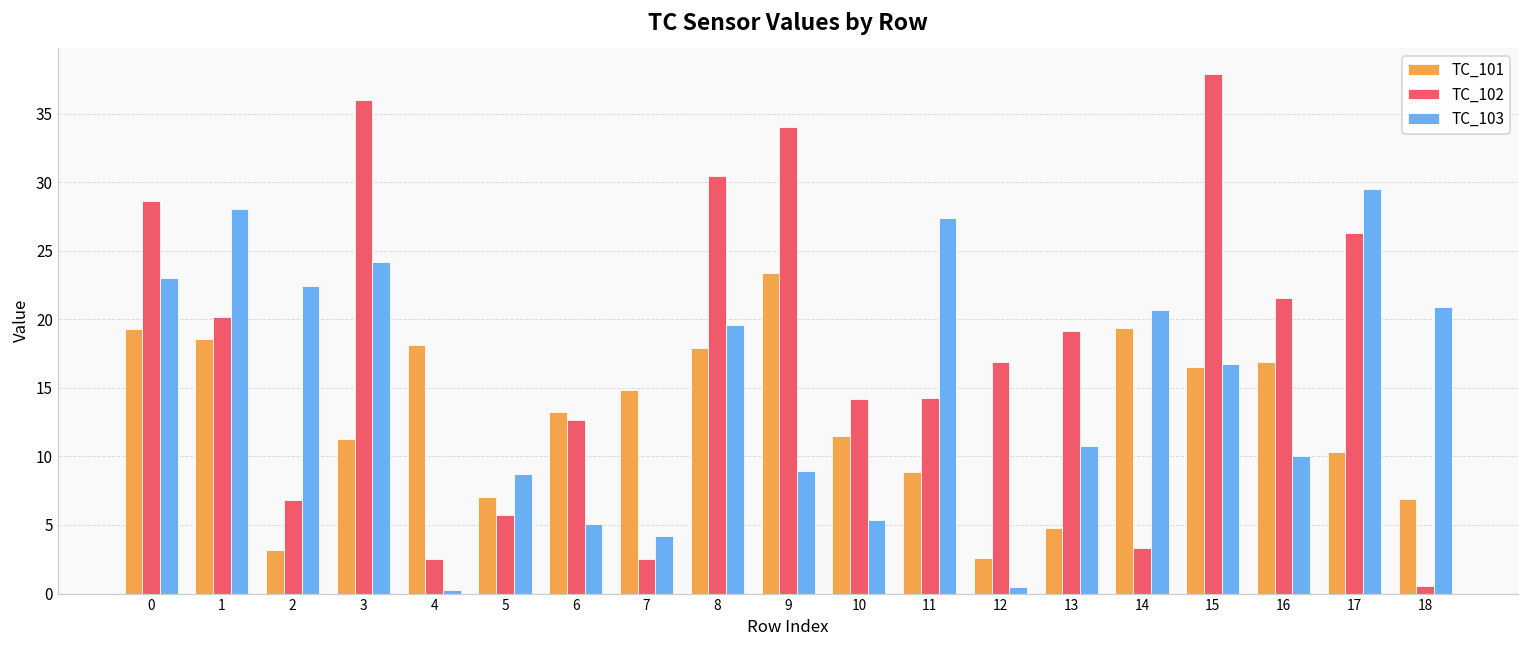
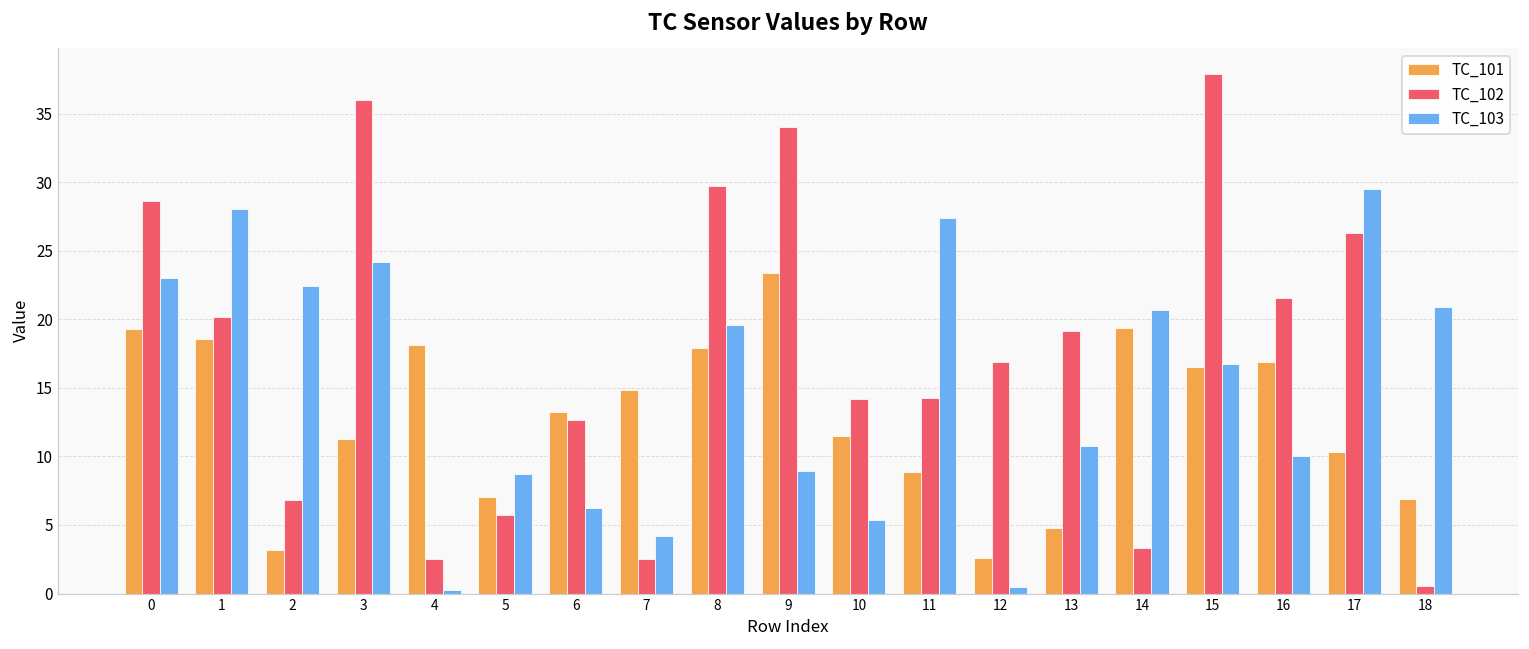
  {
    "TC_101": {
      "0": 19.3,
      "1": 18.6,
      "2": 3.2,
      "3": 11.2,
      "4": 18.1,
      "5": 7.0,
      "6": 13.2,
      "7": 14.8,
      "8": 17.9,
      "9": 23.4,
      "10": 11.5,
      "11": 8.9,
      "12": 2.6,
      "13": 4.8,
      "14": 19.4,
      "15": 16.5,
      "16": 16.9,
      "17": 10.3,
      "18": 6.9
    },
    "TC_102": {
      "0": 28.6,
      "1": 20.2,
      "2": 6.8,
      "3": 36.0,
      "4": 2.5,
      "5": 5.7,
      "6": 12.6,
      "7": 2.5,
-     "8": 30.4,
+     "8": 29.8,
      "9": 34.0,
      "10": 14.2,
      "11": 14.3,
      "12": 16.9,
      "13": 19.2,
      "14": 3.3,
      "15": 37.9,
      "16": 21.6,
      "17": 26.3,
      "18": 0.5
    },
    "TC_103": {
      "0": 23.0,
      "1": 28.0,
      "2": 22.4,
      "3": 24.2,
      "4": 0.3,
      "5": 8.7,
-     "6": 5.1,
+     "6": 6.2,
      "7": 4.2,
      "8": 19.6,
      "9": 8.9,
      "10": 5.4,
      "11": 27.4,
      "12": 0.5,
      "13": 10.7,
      "14": 20.7,
      "15": 16.8,
      "16": 10.0,
      "17": 29.5,
      "18": 20.9
    }
  }
